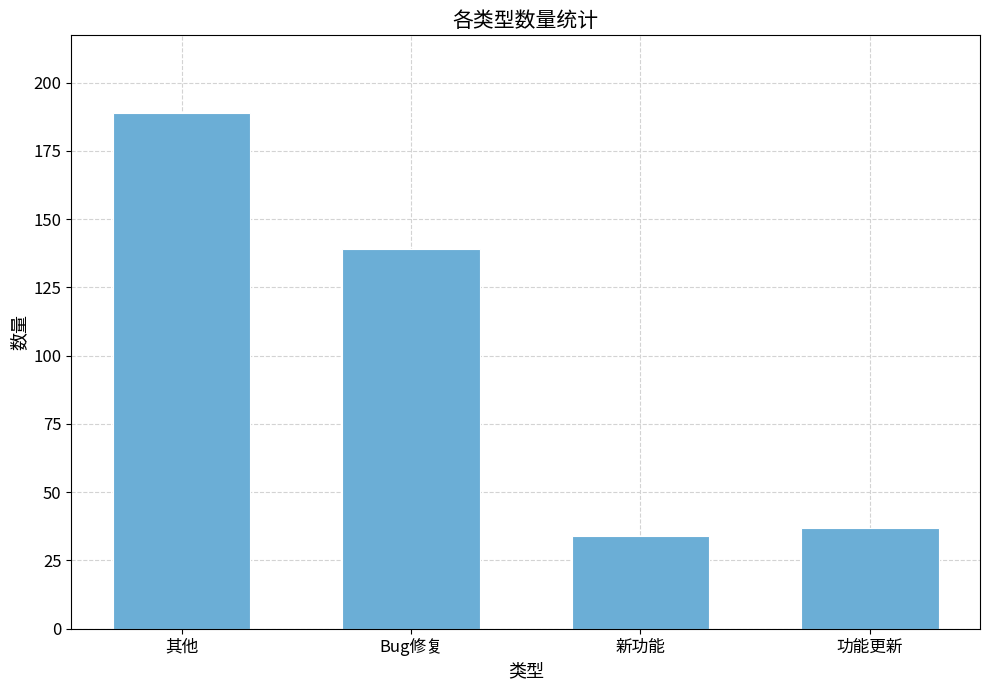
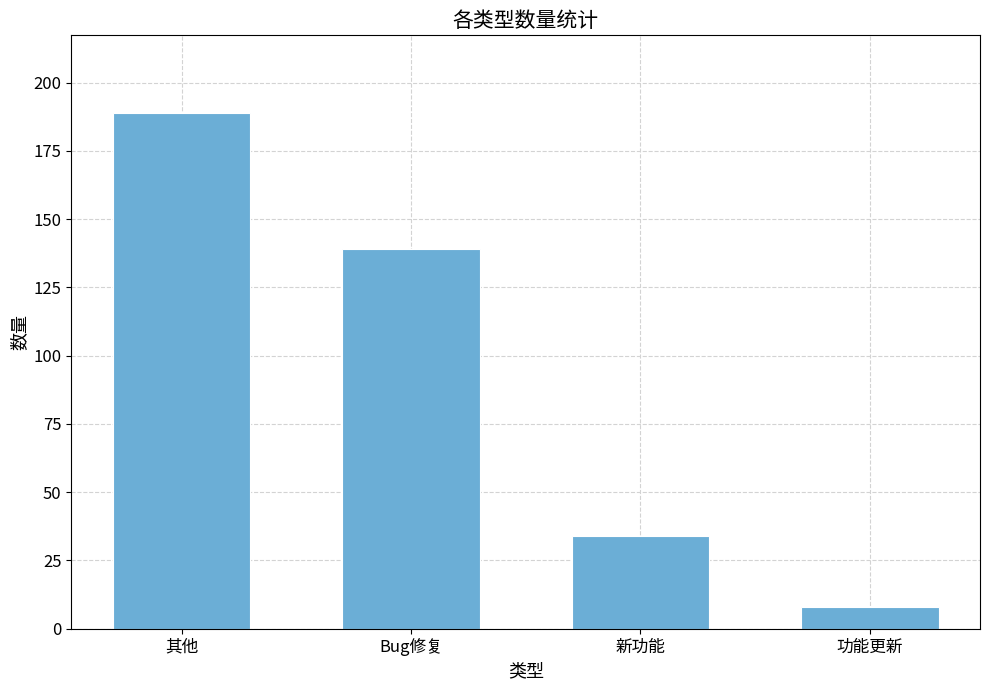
  {
    "其他": 189,
    "Bug修复": 139,
    "新功能": 34,
-   "功能更新": 37
+   "功能更新": 8
  }
